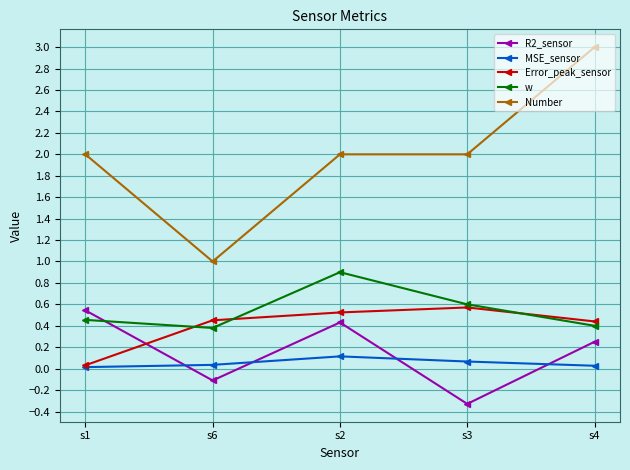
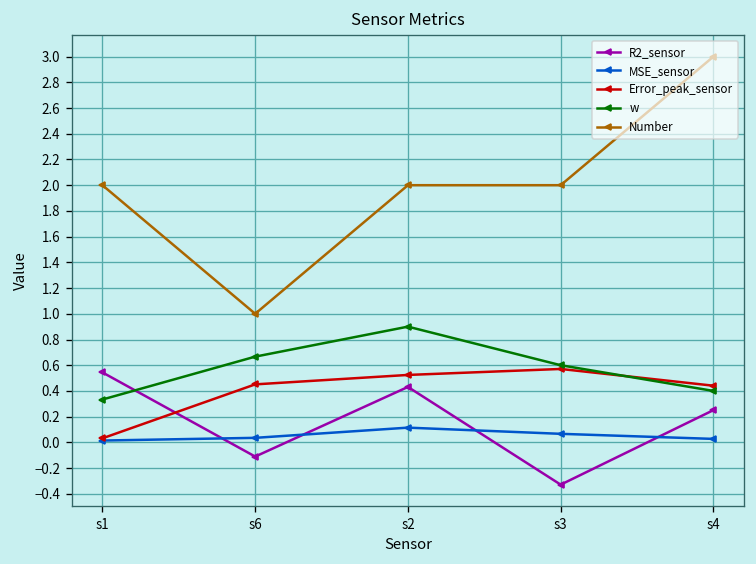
  {
    "R2_sensor": {
      "s1": 0.54,
      "s6": -0.11,
      "s2": 0.43,
      "s3": -0.33,
      "s4": 0.25
    },
    "MSE_sensor": {
      "s6": 0.04,
      "s2": 0.11,
      "s3": 0.07,
      "s4": 0.03
    },
    "Error_peak_sensor": {
      "s6": 0.45,
      "s2": 0.52,
      "s3": 0.57,
      "s4": 0.44
    },
    "w": {
-     "s1": 0.46,
-     "s6": 0.38,
+     "s1": 0.33,
+     "s6": 0.67,
      "s2": 0.90,
      "s3": 0.60,
      "s4": 0.40
    },
    "Number": {
      "s1": 2.00,
      "s6": 1.00,
      "s2": 2.00,
      "s3": 2.00
    }
  }
